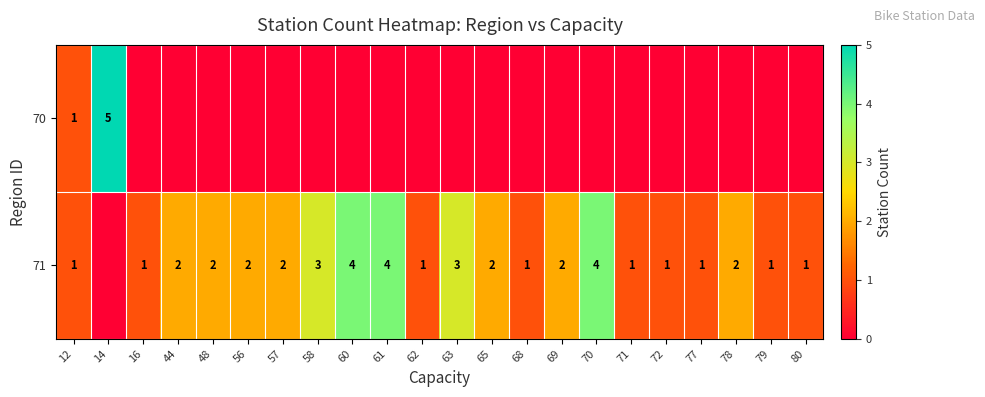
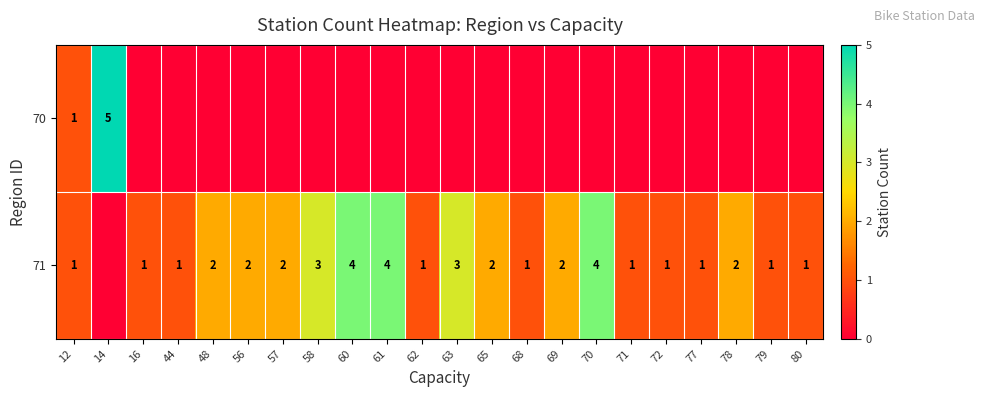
  {
    "70": {
      "12": 1,
      "14": 5
    },
    "71": {
      "12": 1,
      "16": 1,
-     "44": 2,
+     "44": 1,
      "48": 2,
      "56": 2,
      "57": 2,
      "58": 3,
      "60": 4,
      "61": 4,
      "62": 1,
      "63": 3,
      "65": 2,
      "68": 1,
      "69": 2,
      "70": 4,
      "71": 1,
      "72": 1,
      "77": 1,
      "78": 2,
      "79": 1,
      "80": 1
    }
  }
